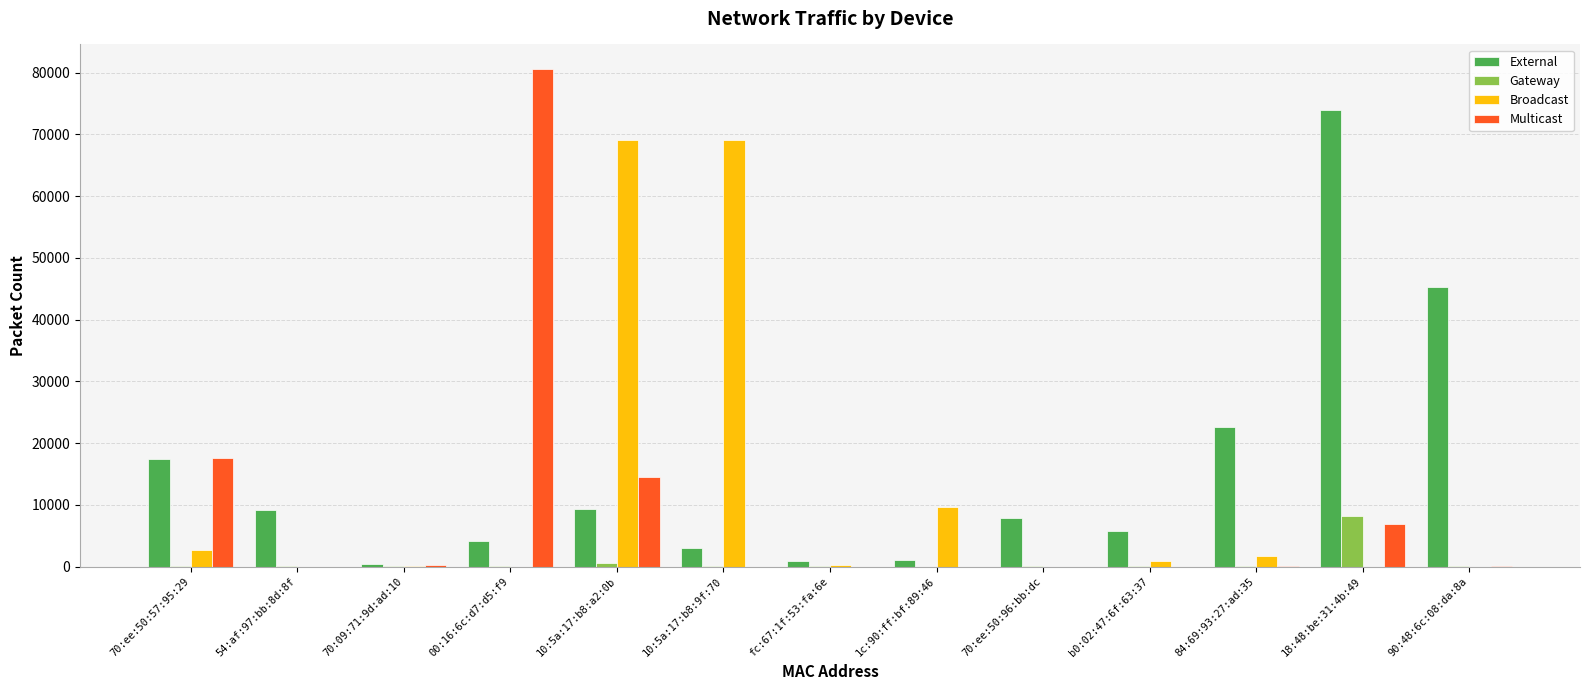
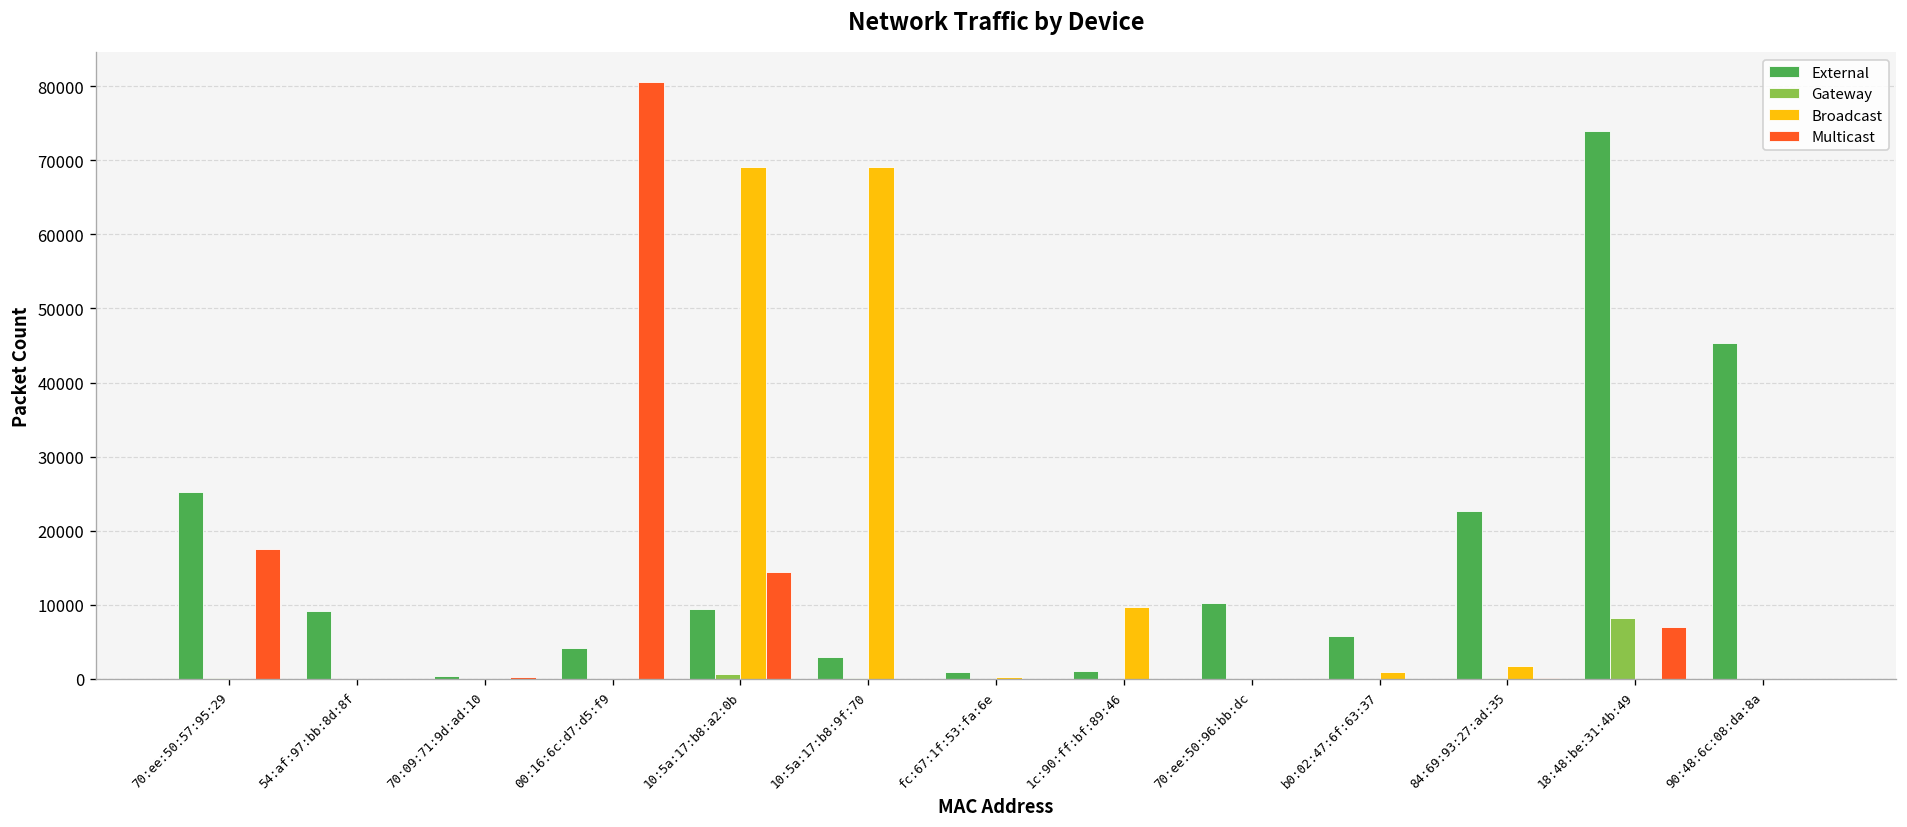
  {
    "External": {
-     "70:ee:50:57:95:29": 17000,
+     "70:ee:50:57:95:29": 25000,
      "54:af:97:bb:8d:8f": 9000,
      "00:16:6c:d7:d5:f9": 4000,
      "10:5a:17:b8:a2:0b": 9000,
      "10:5a:17:b8:9f:70": 3000,
      "fc:67:1f:53:fa:6e": 1000,
      "1c:90:ff:bf:89:46": 1000,
-     "70:ee:50:96:bb:dc": 8000,
+     "70:ee:50:96:bb:dc": 10000,
      "b0:02:47:6f:63:37": 6000,
      "84:69:93:27:ad:35": 23000,
      "18:48:be:31:4b:49": 74000,
      "90:48:6c:08:da:8a": 45000
    },
    "Gateway": {
      "10:5a:17:b8:a2:0b": 1000,
      "1c:90:ff:bf:89:46": 0,
      "18:48:be:31:4b:49": 8000
    },
    "Broadcast": {
-     "70:ee:50:57:95:29": 3000,
+     "70:ee:50:57:95:29": 0,
      "54:af:97:bb:8d:8f": 0,
      "00:16:6c:d7:d5:f9": 0,
      "10:5a:17:b8:a2:0b": 69000,
      "10:5a:17:b8:9f:70": 69000,
      "1c:90:ff:bf:89:46": 10000,
      "70:ee:50:96:bb:dc": 0,
      "b0:02:47:6f:63:37": 1000,
      "84:69:93:27:ad:35": 2000,
      "18:48:be:31:4b:49": 0,
      "90:48:6c:08:da:8a": 0
    },
    "Multicast": {
      "70:ee:50:57:95:29": 18000,
      "54:af:97:bb:8d:8f": 0,
      "00:16:6c:d7:d5:f9": 81000,
      "10:5a:17:b8:a2:0b": 14000,
      "10:5a:17:b8:9f:70": 0,
      "fc:67:1f:53:fa:6e": 0,
      "1c:90:ff:bf:89:46": 0,
      "70:ee:50:96:bb:dc": 0,
      "b0:02:47:6f:63:37": 0,
      "18:48:be:31:4b:49": 7000
    }
  }
